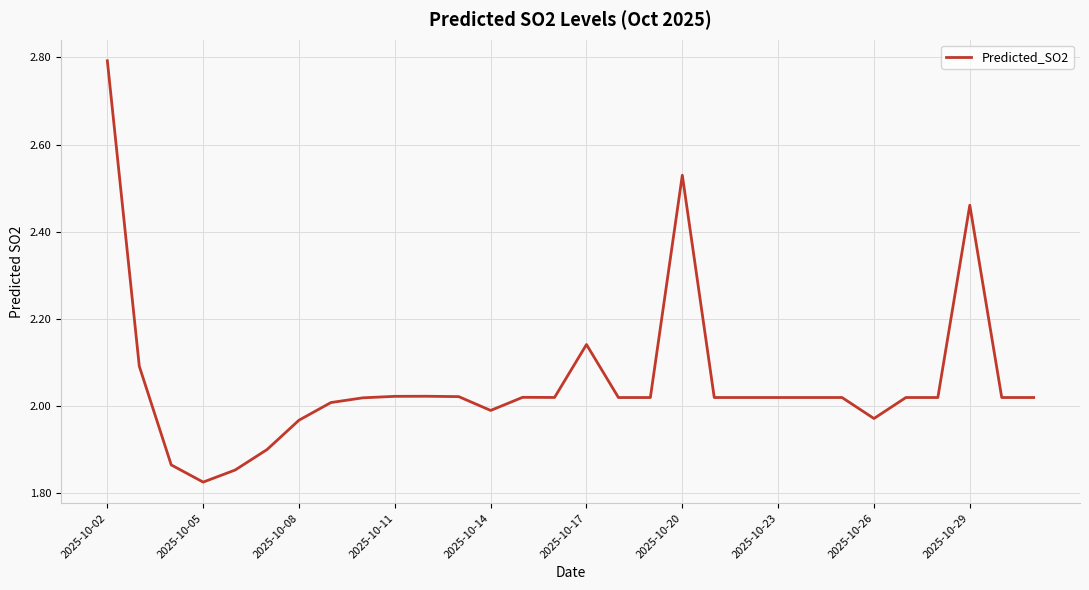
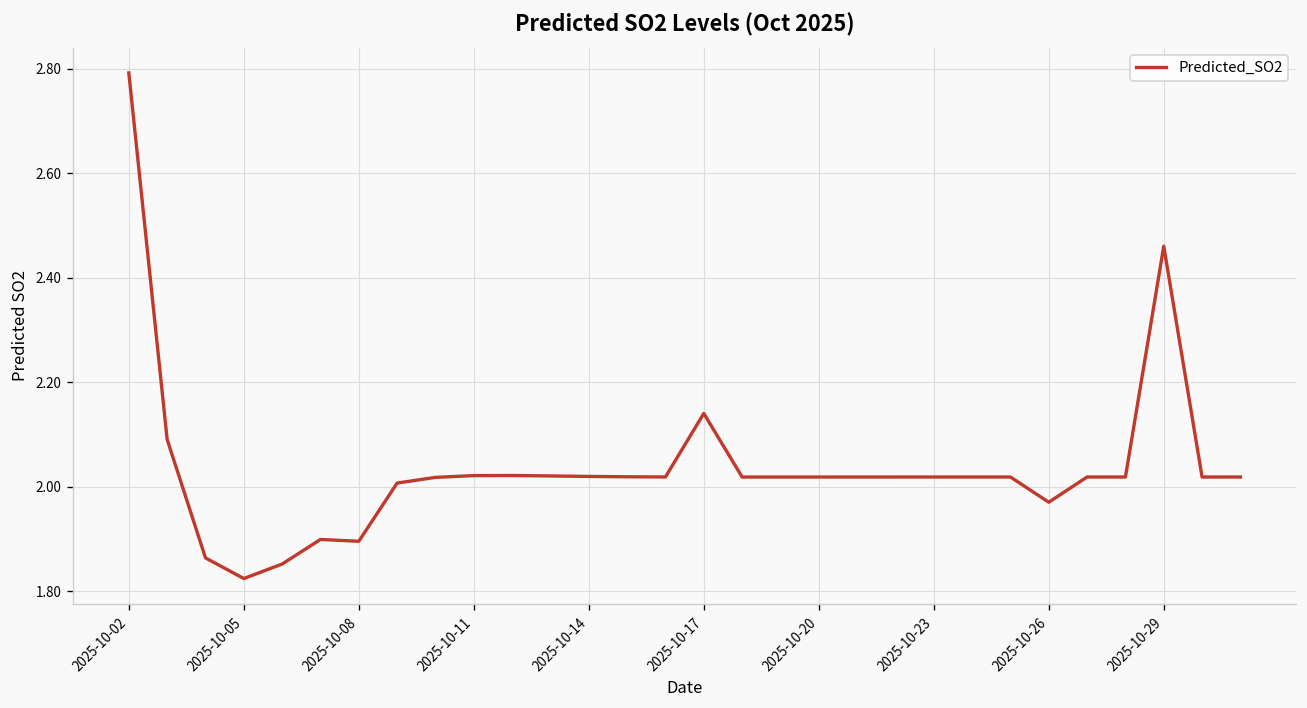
  {
    "2025-10-02": 2.79,
    "2025-10-05": 1.82,
-   "2025-10-08": 1.97,
+   "2025-10-08": 1.90,
    "2025-10-11": 2.02,
-   "2025-10-14": 1.99,
+   "2025-10-14": 2.02,
    "2025-10-17": 2.14,
-   "2025-10-20": 2.53,
+   "2025-10-20": 2.02,
    "2025-10-23": 2.02,
    "2025-10-26": 1.97,
    "2025-10-29": 2.46
  }
